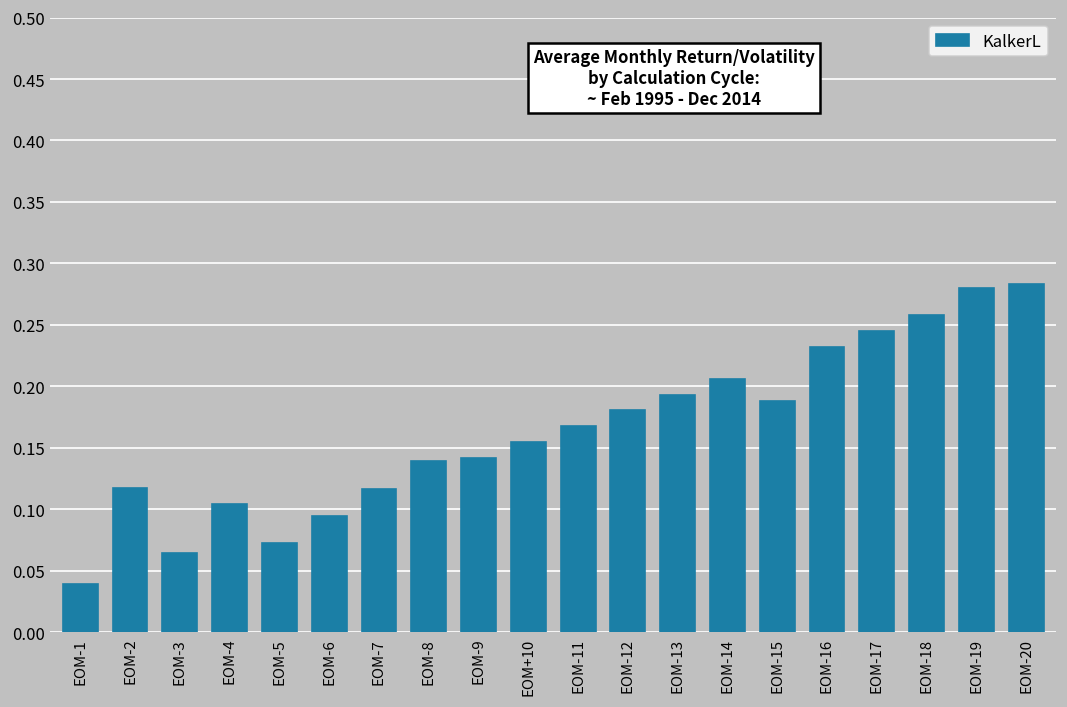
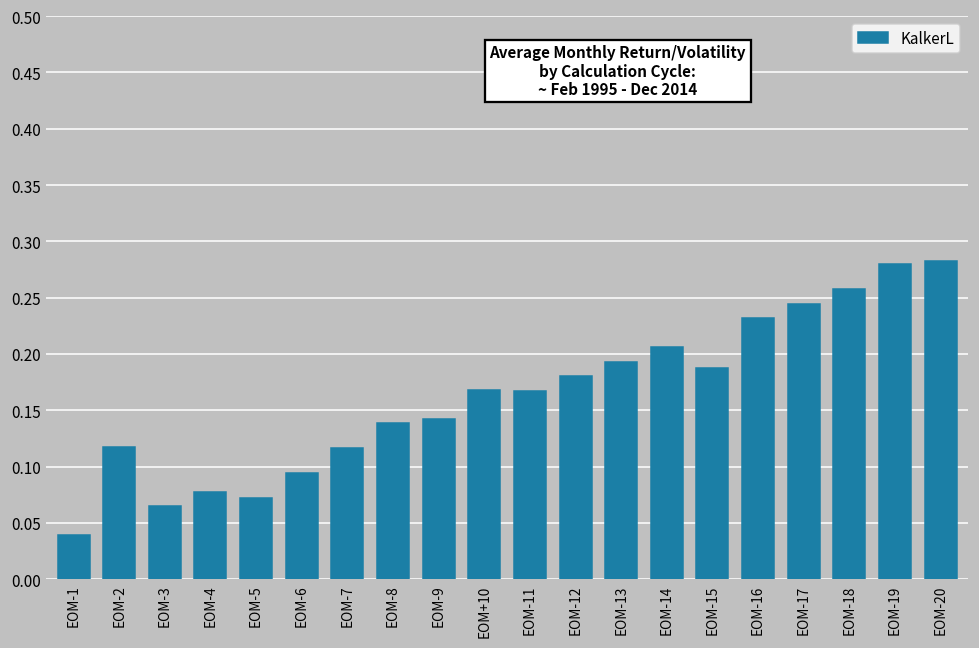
  {
    "EOM-1": 0.039,
    "EOM-2": 0.117,
    "EOM-3": 0.065,
-   "EOM-4": 0.104,
+   "EOM-4": 0.078,
    "EOM-5": 0.072,
    "EOM-6": 0.095,
    "EOM-7": 0.116,
    "EOM-8": 0.139,
    "EOM-9": 0.142,
-   "EOM+10": 0.155,
+   "EOM+10": 0.168,
    "EOM-11": 0.167,
    "EOM-12": 0.181,
    "EOM-13": 0.193,
    "EOM-14": 0.206,
    "EOM-15": 0.188,
    "EOM-16": 0.232,
    "EOM-17": 0.245,
    "EOM-18": 0.258,
    "EOM-19": 0.280,
    "EOM-20": 0.283
  }
